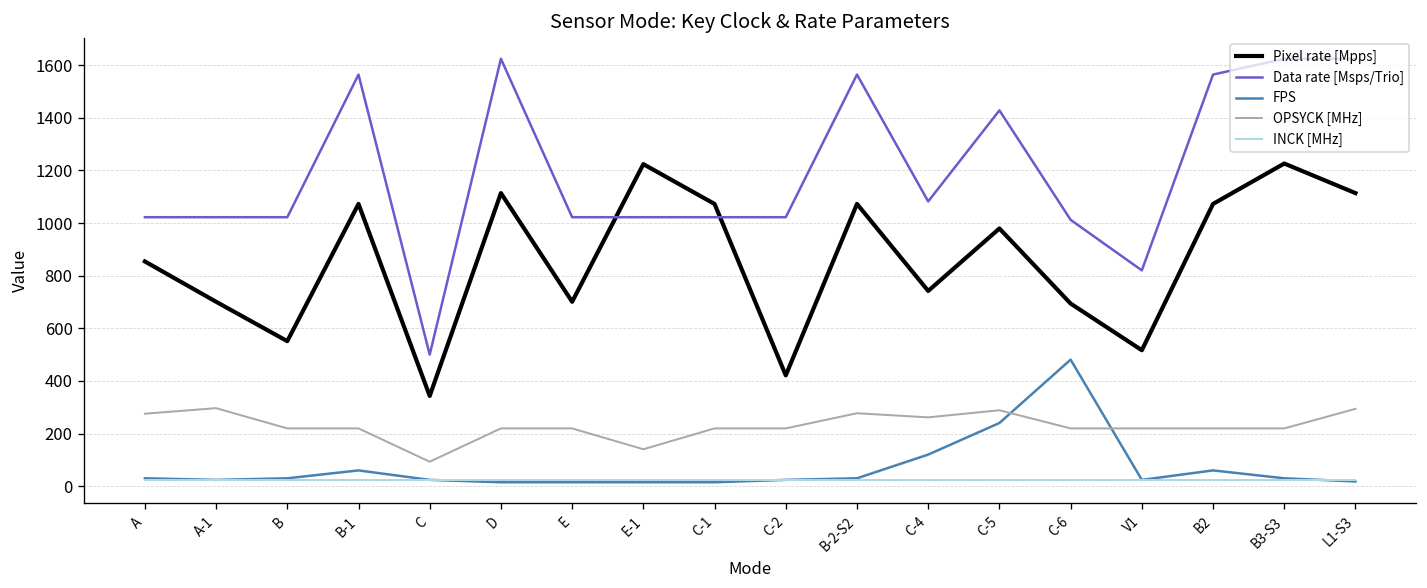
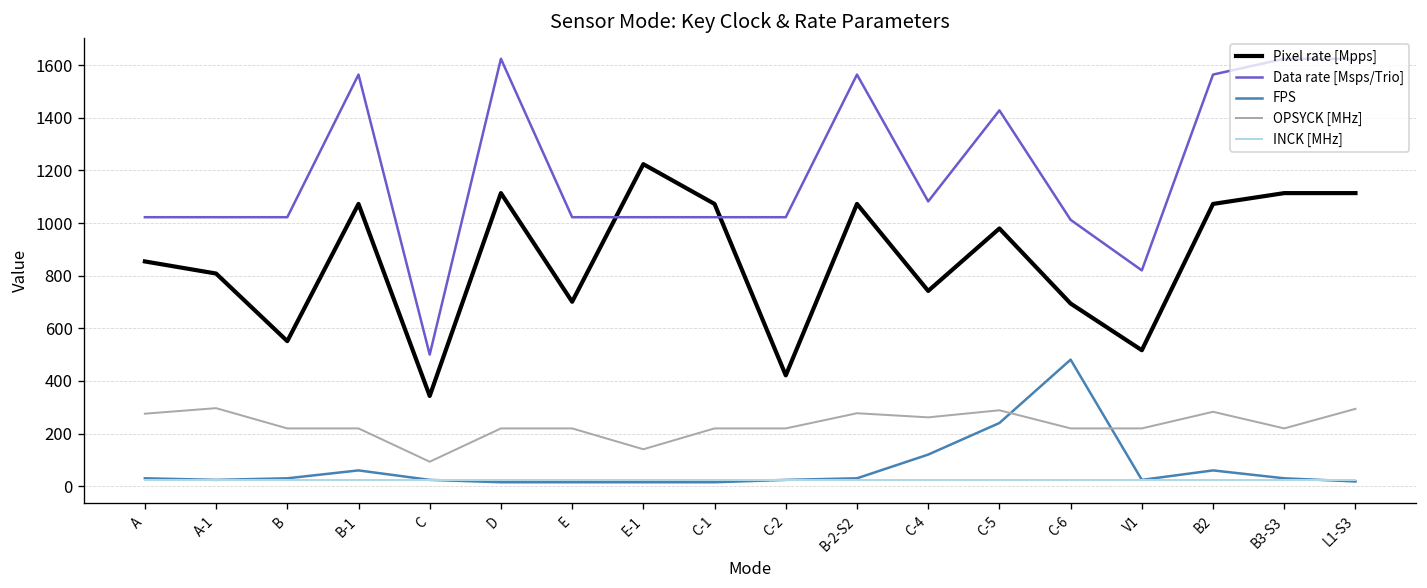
  {
    "Pixel rate [Mpps]": {
      "A": 850,
-     "A-1": 700,
+     "A-1": 810,
      "B": 550,
      "B-1": 1070,
      "C": 340,
      "D": 1110,
      "E": 700,
      "E-1": 1220,
      "C-1": 1070,
      "C-2": 420,
      "B-2-S2": 1070,
      "C-4": 740,
      "C-5": 980,
      "C-6": 690,
      "V1": 520,
      "B2": 1070,
-     "B3-S3": 1230,
+     "B3-S3": 1110,
      "L1-S3": 1110
    },
    "OPSYCK [MHz]": {
      "A": 280,
      "A-1": 300,
      "B": 220,
      "B-1": 220,
      "C": 90,
      "D": 220,
      "E": 220,
      "E-1": 140,
      "C-1": 220,
      "C-2": 220,
      "B-2-S2": 280,
      "C-4": 260,
      "C-5": 290,
      "C-6": 220,
      "V1": 220,
-     "B2": 220,
+     "B2": 280,
      "B3-S3": 220,
      "L1-S3": 290
    },
    "INCK [MHz]": {
      "B-1": 20,
      "C-4": 20,
      "C-5": 20,
      "C-6": 20,
      "B2": 20
    }
  }
